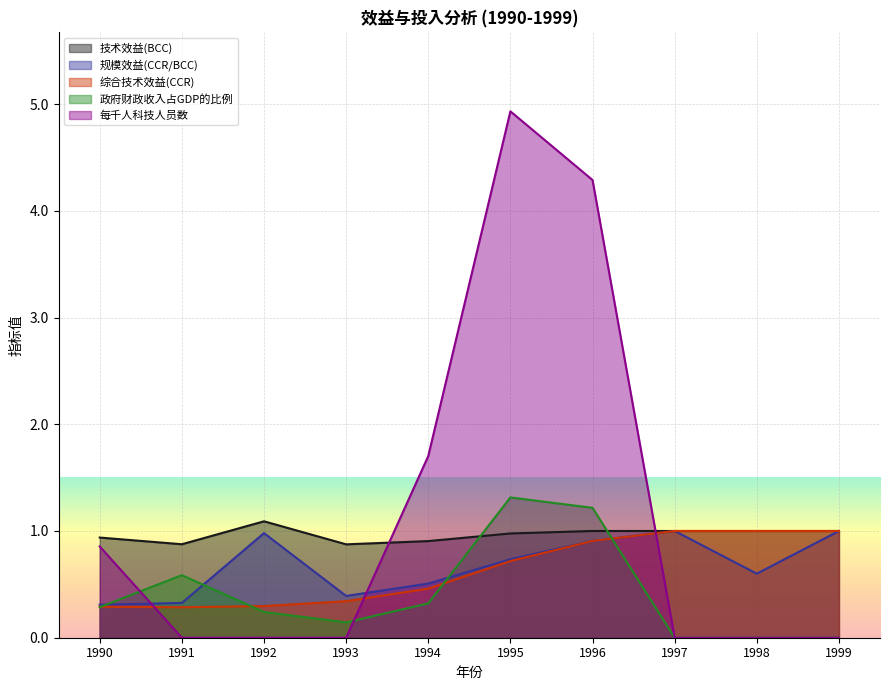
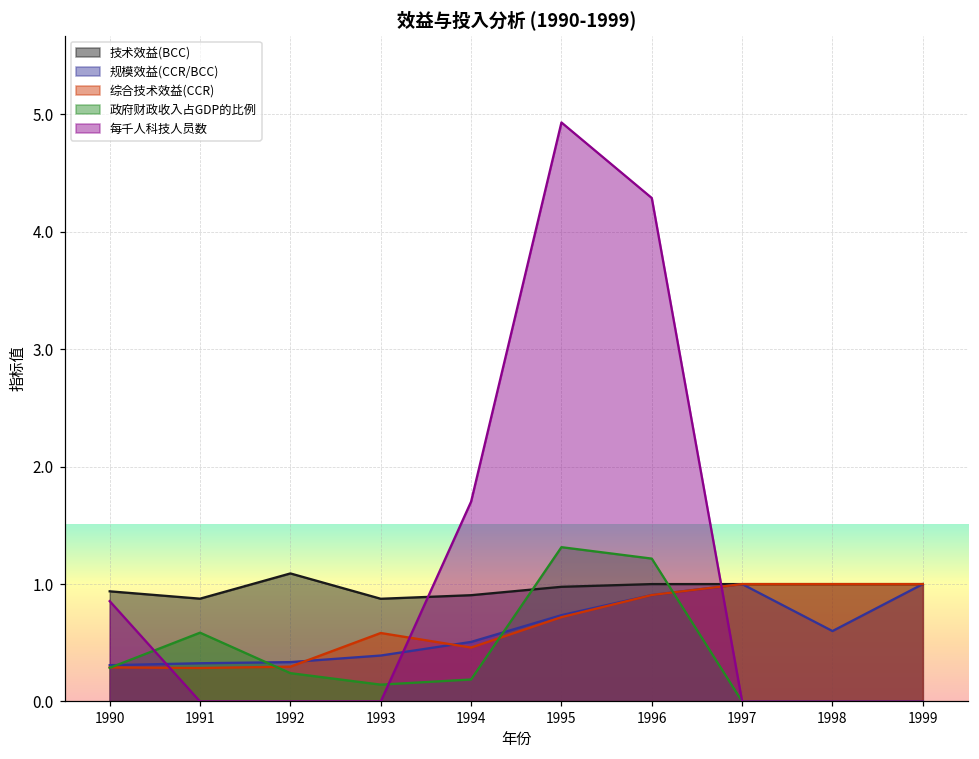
  {
    "技术效益(BCC)": {
      "1990": 0.94,
      "1991": 0.88,
      "1992": 1.09,
      "1993": 0.87,
      "1994": 0.91,
      "1995": 0.98,
      "1996": 1.00
    },
    "规模效益(CCR/BCC)": {
      "1991": 0.33,
-     "1992": 0.98,
+     "1992": 0.34,
      "1993": 0.39,
      "1994": 0.51,
      "1998": 0.60
    },
    "综合技术效益(CCR)": {
      "1991": 0.29,
      "1992": 0.30,
-     "1993": 0.34,
+     "1993": 0.58,
      "1994": 0.46
    },
    "政府财政收入占GDP的比例": {
      "1991": 0.59,
      "1992": 0.24,
      "1993": 0.14,
-     "1994": 0.32,
+     "1994": 0.19,
      "1995": 1.31,
      "1996": 1.22
    },
    "每千人科技人员数": {
      "1990": 0.85,
      "1991": 0.00,
      "1992": 0.00,
      "1993": 0.00,
      "1994": 1.70,
      "1995": 4.93,
      "1996": 4.29
    }
  }
